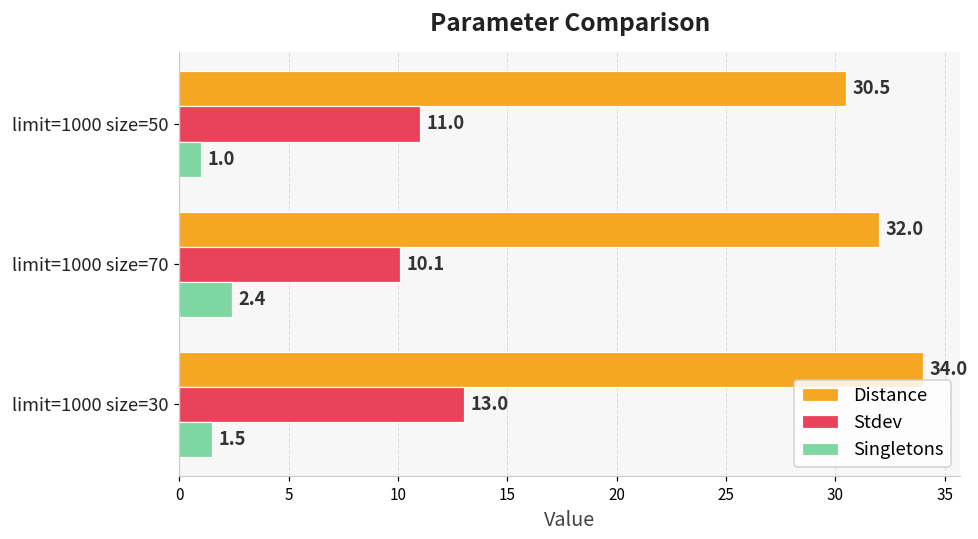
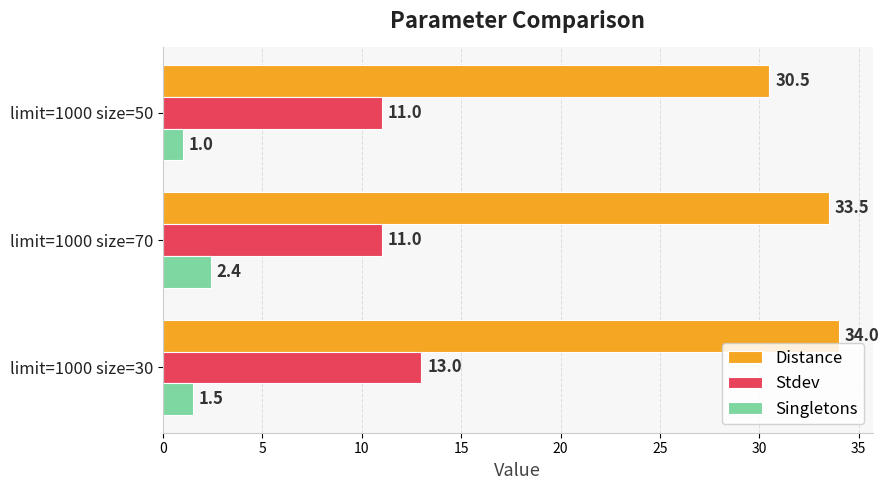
  {
    "Distance": {
      "limit=1000 size=50": 30.5,
-     "limit=1000 size=70": 32.0
+     "limit=1000 size=70": 33.5
    },
    "Stdev": {
      "limit=1000 size=50": 11.0,
-     "limit=1000 size=70": 10.1,
+     "limit=1000 size=70": 11.0,
      "limit=1000 size=30": 13.0
    },
    "Singletons": {
      "limit=1000 size=50": 1.0,
      "limit=1000 size=70": 2.4,
      "limit=1000 size=30": 1.5
    }
  }
